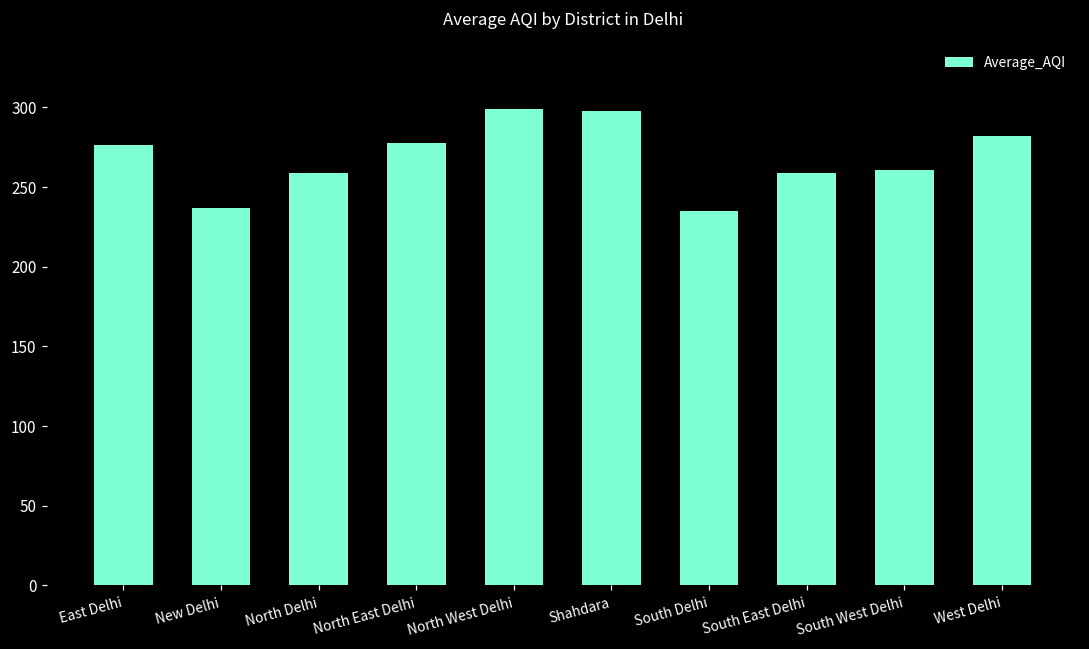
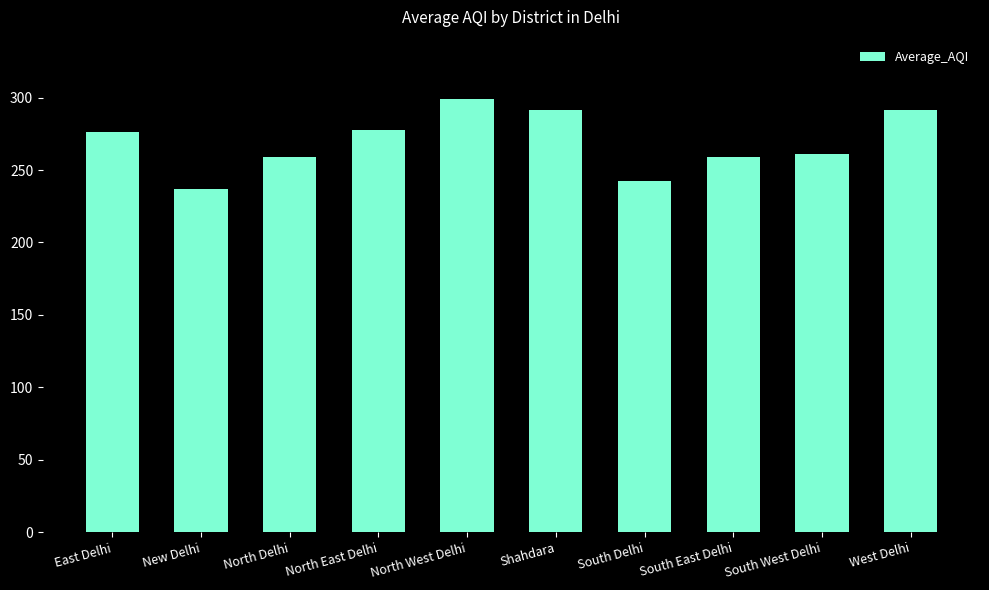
  {
    "East Delhi": 276,
    "New Delhi": 237,
    "North Delhi": 259,
    "North East Delhi": 278,
    "North West Delhi": 299,
-   "Shahdara": 298,
-   "South Delhi": 235,
+   "Shahdara": 292,
+   "South Delhi": 242,
    "South East Delhi": 259,
    "South West Delhi": 261,
-   "West Delhi": 282
+   "West Delhi": 291
  }
